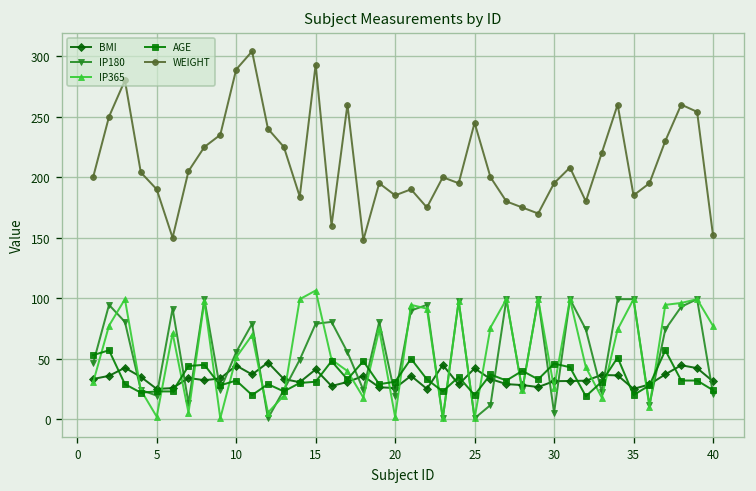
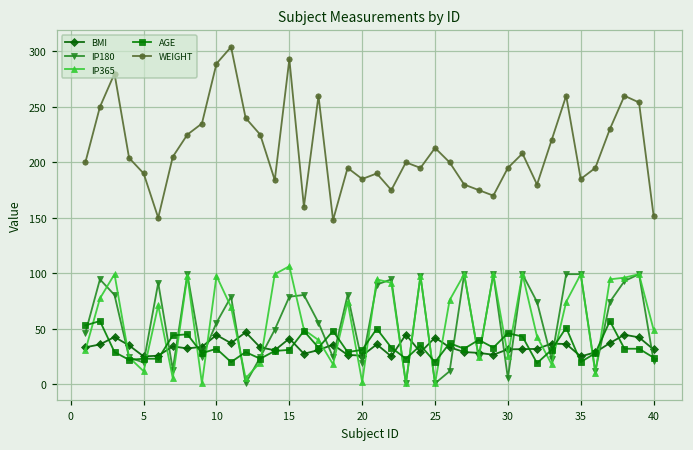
  {
    "IP365": {
-     "5": 2,
-     "10": 51,
+     "5": 12,
+     "10": 98,
      "15": 106,
      "20": 2,
      "30": 26,
-     "40": 77
+     "40": 49
    },
    "WEIGHT": {
      "5": 190,
      "10": 289,
      "15": 293,
      "20": 185,
-     "25": 245,
+     "25": 213,
      "30": 195,
      "35": 185,
      "40": 152
    }
  }
